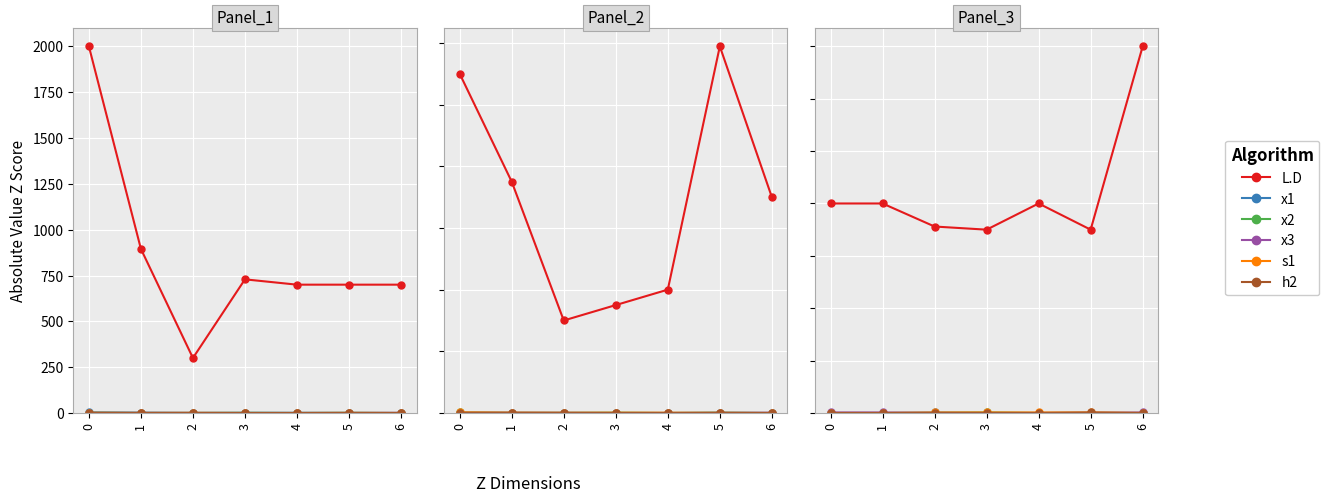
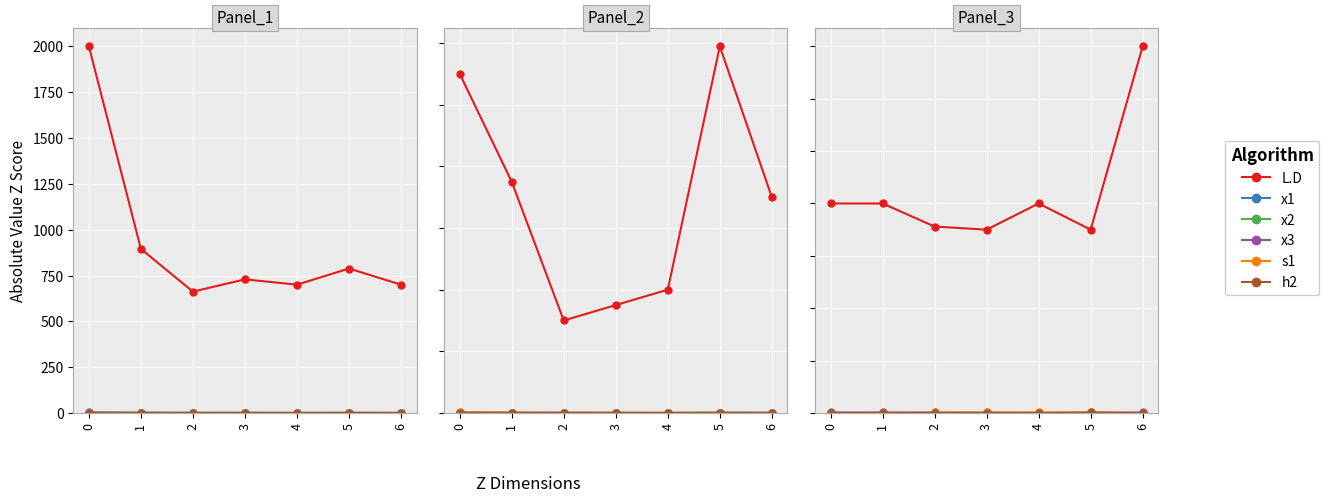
  {
    "Panel_1": {
      "L.D": {
        "0": 2000,
        "1": 900,
-       "2": 300,
+       "2": 660,
        "3": 730,
        "4": 700,
-       "5": 700,
+       "5": 790,
        "6": 700
      }
    }
  }
